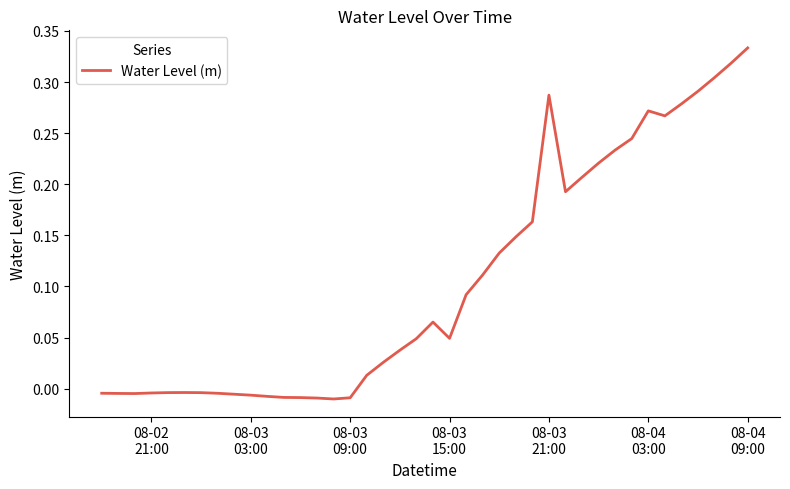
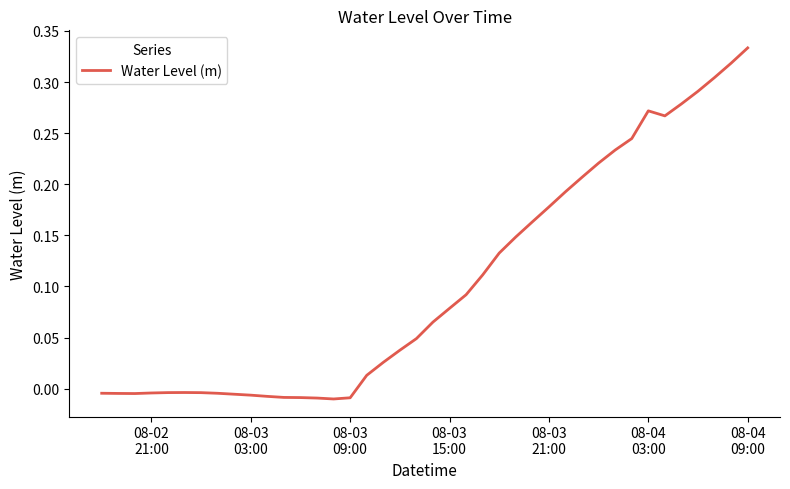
  {
    "08-02 21:00": -0.004,
    "08-03 03:00": -0.006,
    "08-03 09:00": -0.009,
-   "08-03 15:00": 0.049,
-   "08-03 21:00": 0.287,
+   "08-03 15:00": 0.079,
+   "08-03 21:00": 0.178,
    "08-04 03:00": 0.272,
    "08-04 09:00": 0.333
  }
